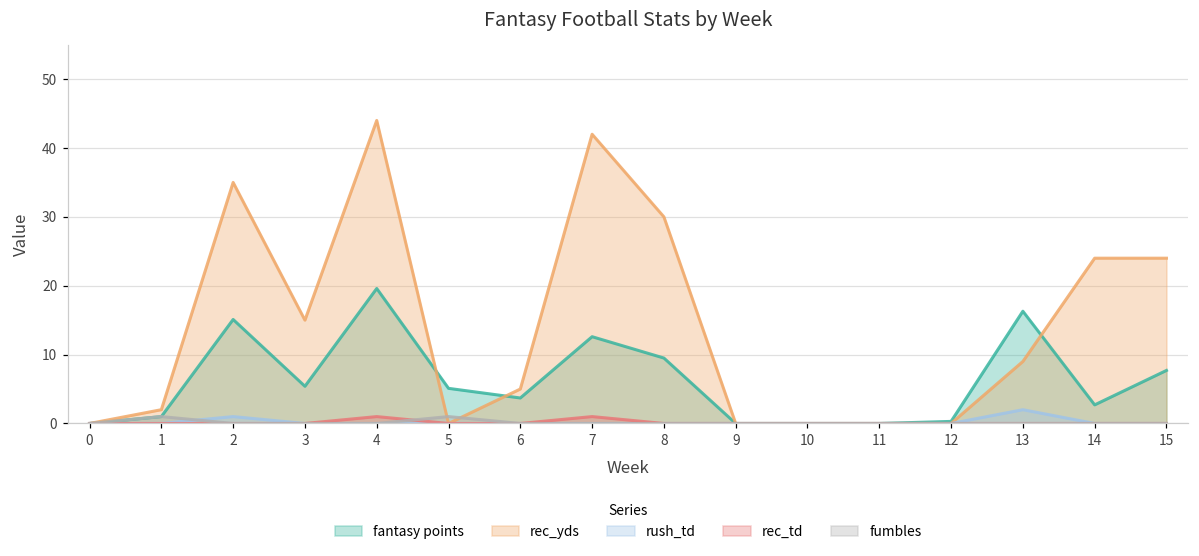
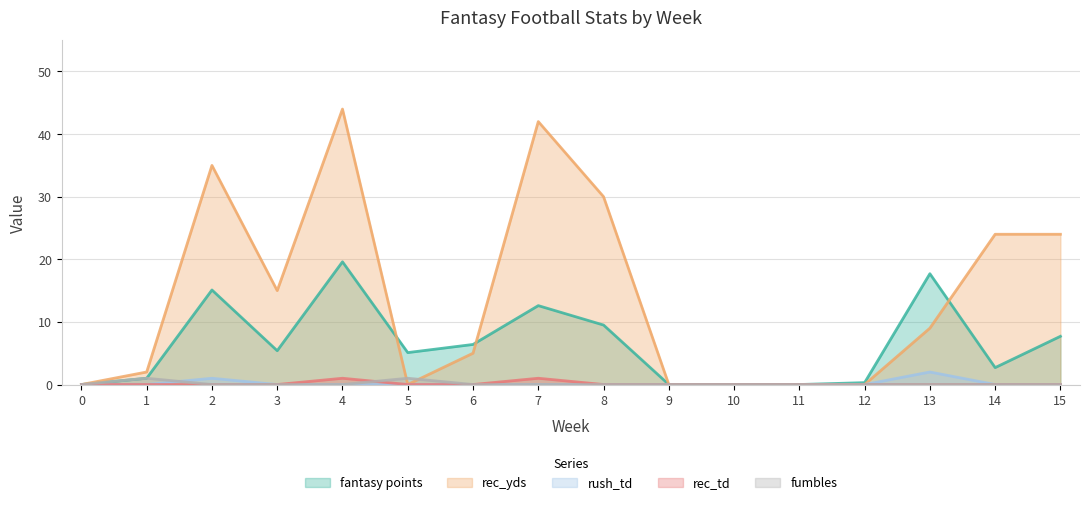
  {
    "fantasy points": {
      "2": 15,
      "3": 5,
      "4": 20,
      "5": 5,
-     "6": 4,
+     "6": 6,
      "7": 13,
      "8": 10,
-     "13": 16,
+     "13": 18,
      "14": 3,
      "15": 8
    }
  }
